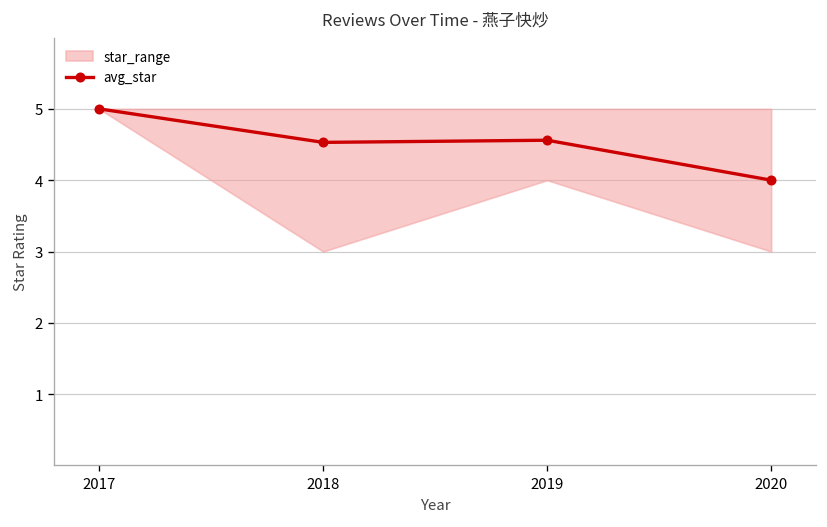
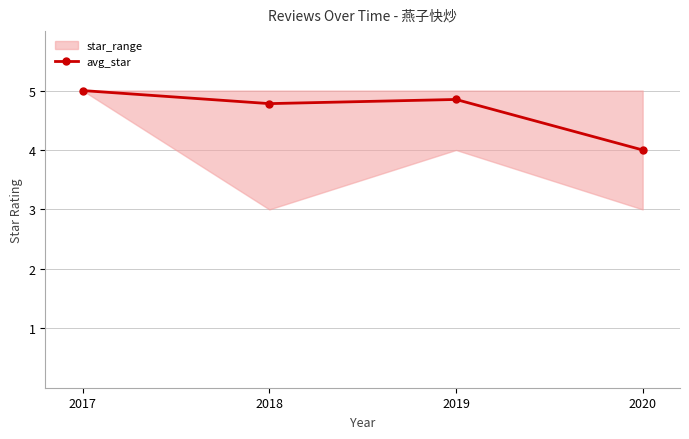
  {
    "avg_star": {
-     "2018": 4.5,
-     "2019": 4.6,
+     "2018": 4.8,
+     "2019": 4.9,
      "2020": 4.0
    }
  }
